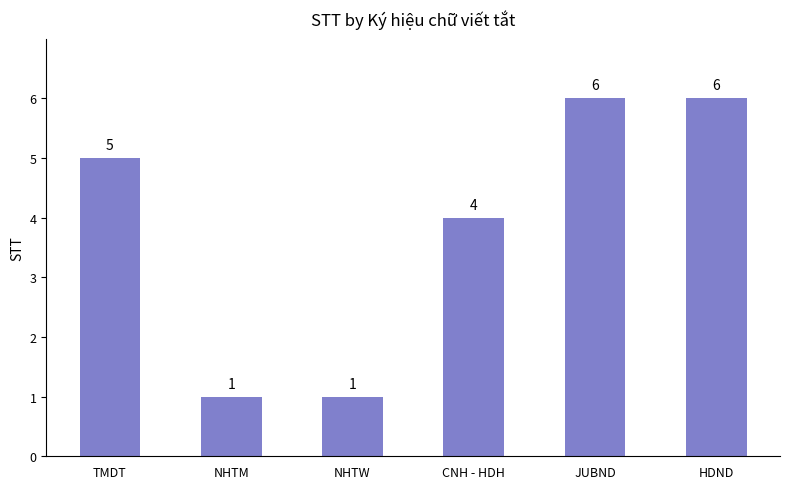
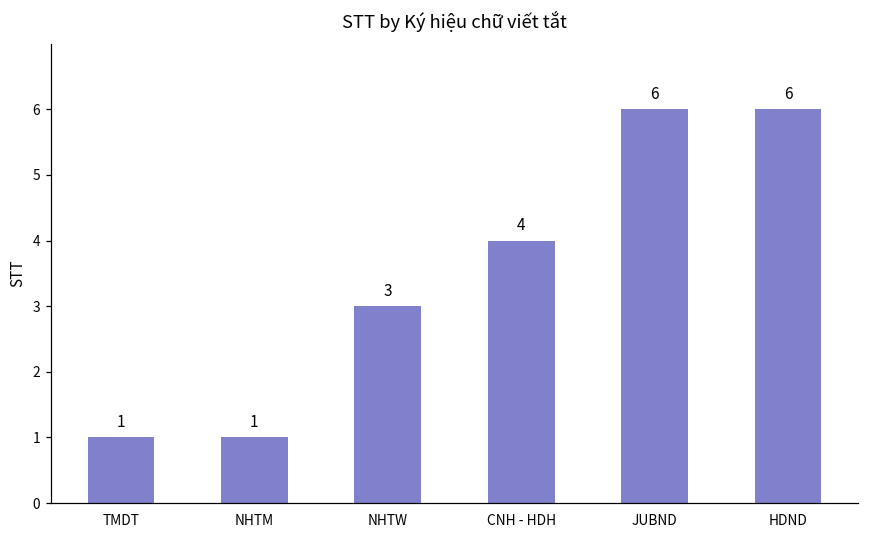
  {
-   "TMDT": 5,
+   "TMDT": 1,
    "NHTM": 1,
-   "NHTW": 1,
+   "NHTW": 3,
    "CNH - HDH": 4,
    "JUBND": 6,
    "HDND": 6
  }
